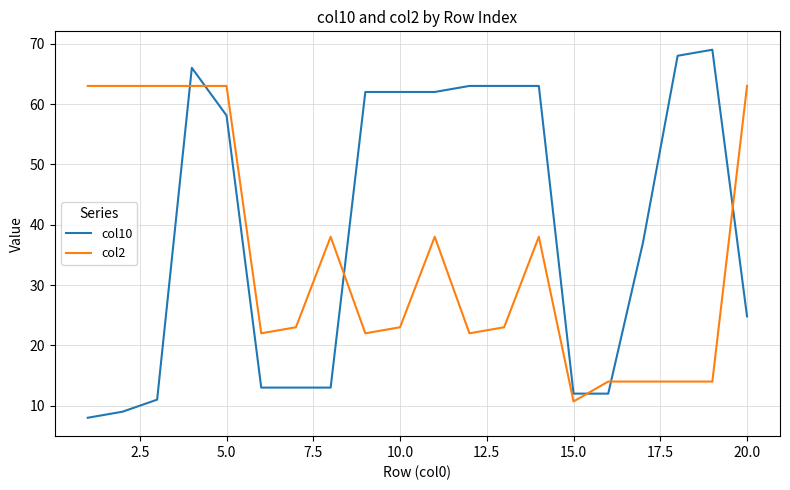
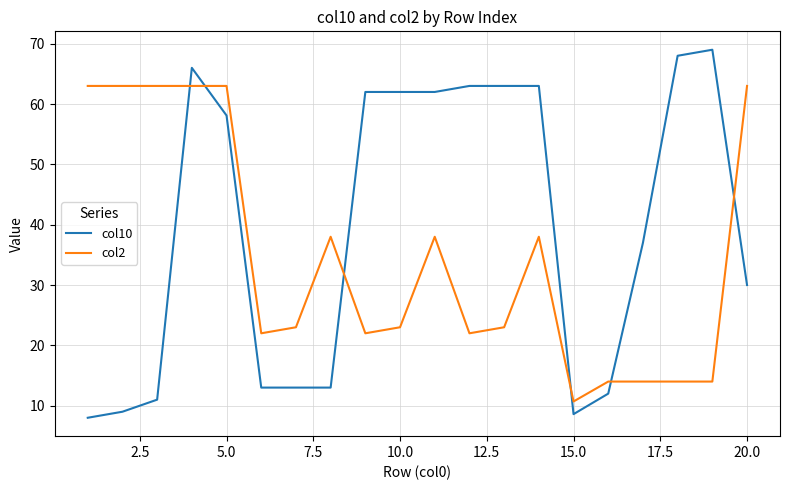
  {
    "col10": {
      "5.0": 58,
      "10.0": 62,
-     "15.0": 12,
-     "20.0": 25
+     "15.0": 9,
+     "20.0": 30
    },
    "col2": {
      "5.0": 63,
      "10.0": 23,
      "15.0": 11,
      "20.0": 63
    }
  }
